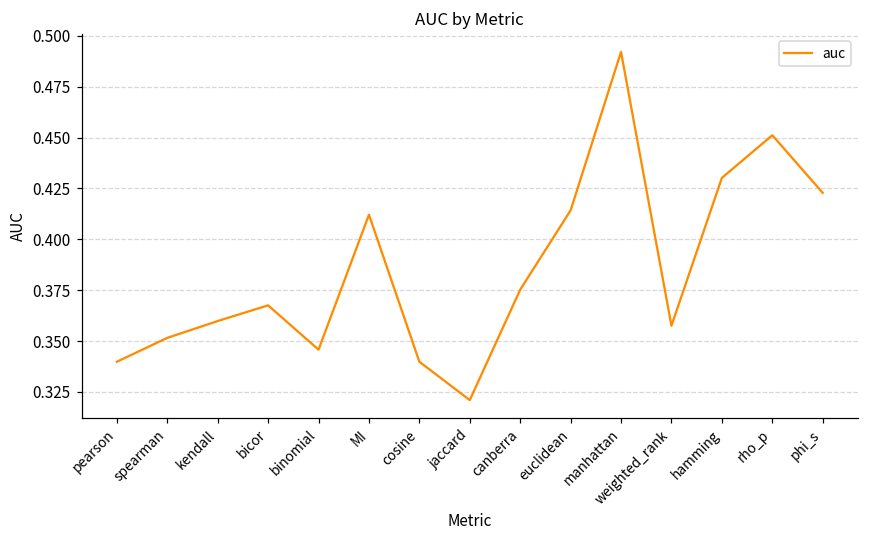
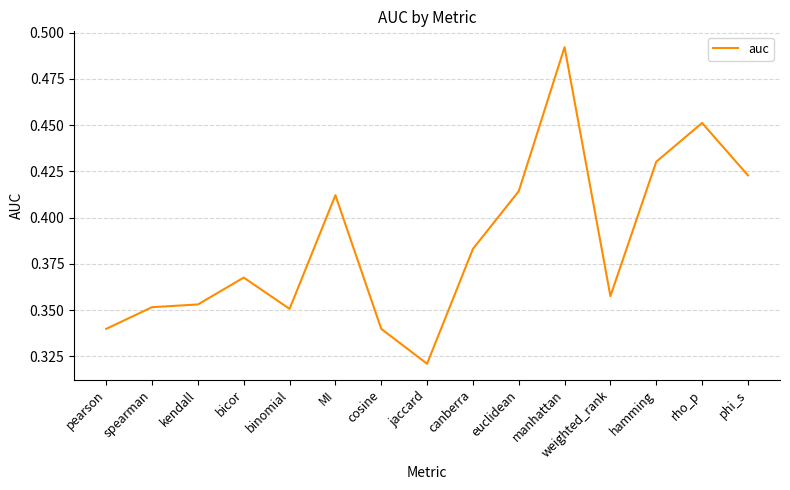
  {
    "pearson": 0.340,
    "spearman": 0.352,
-   "kendall": 0.360,
+   "kendall": 0.353,
    "bicor": 0.368,
-   "binomial": 0.346,
+   "binomial": 0.351,
    "MI": 0.412,
    "cosine": 0.340,
    "jaccard": 0.321,
-   "canberra": 0.375,
+   "canberra": 0.383,
    "euclidean": 0.414,
    "manhattan": 0.492,
    "weighted_rank": 0.358,
    "hamming": 0.430,
    "rho_p": 0.451,
    "phi_s": 0.423
  }
